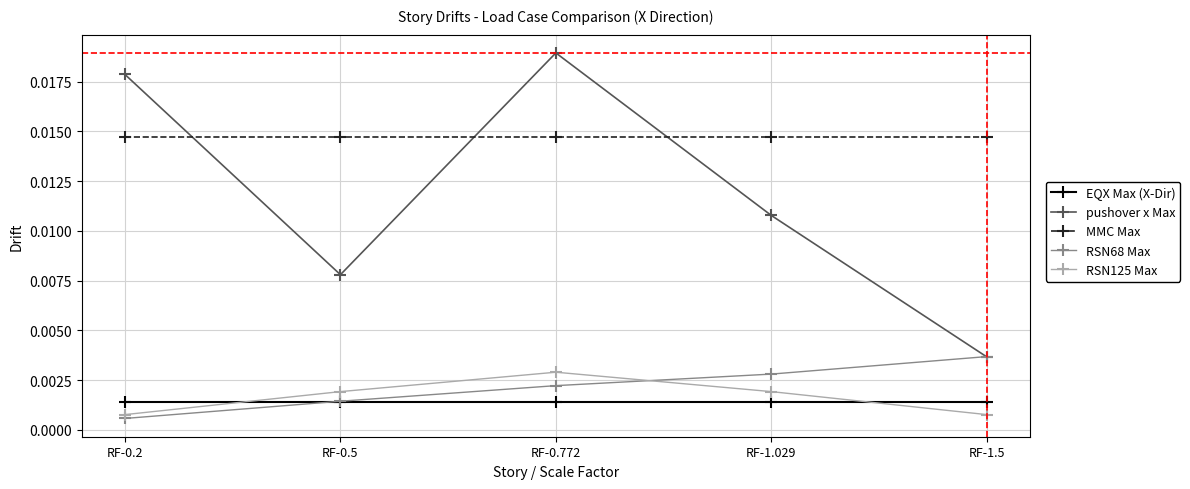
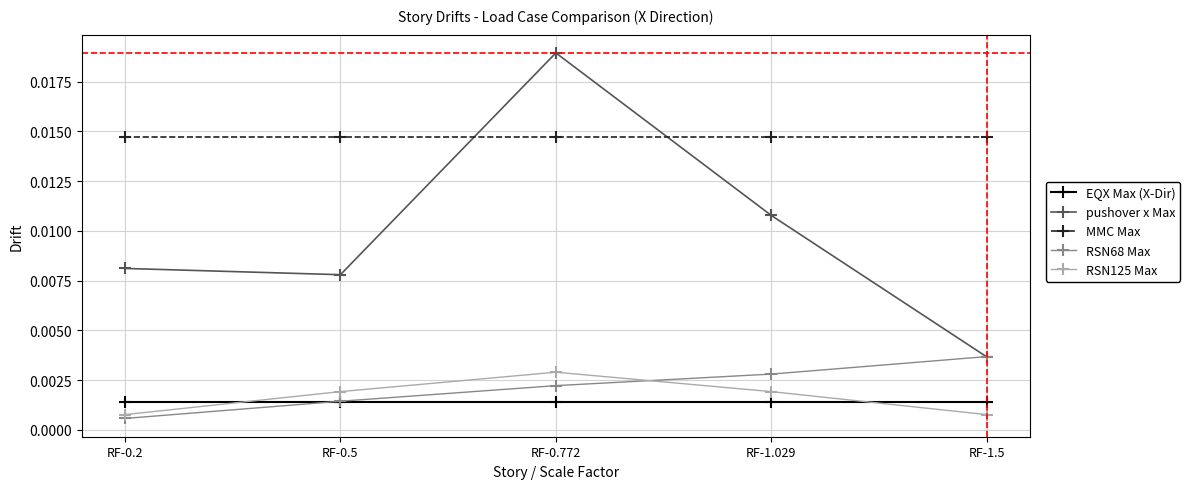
  {
    "pushover x Max": {
-     "RF-0.2": 0.0179,
+     "RF-0.2": 0.0081,
      "RF-0.5": 0.0078,
      "RF-0.772": 0.0189,
      "RF-1.029": 0.0108
    }
  }
